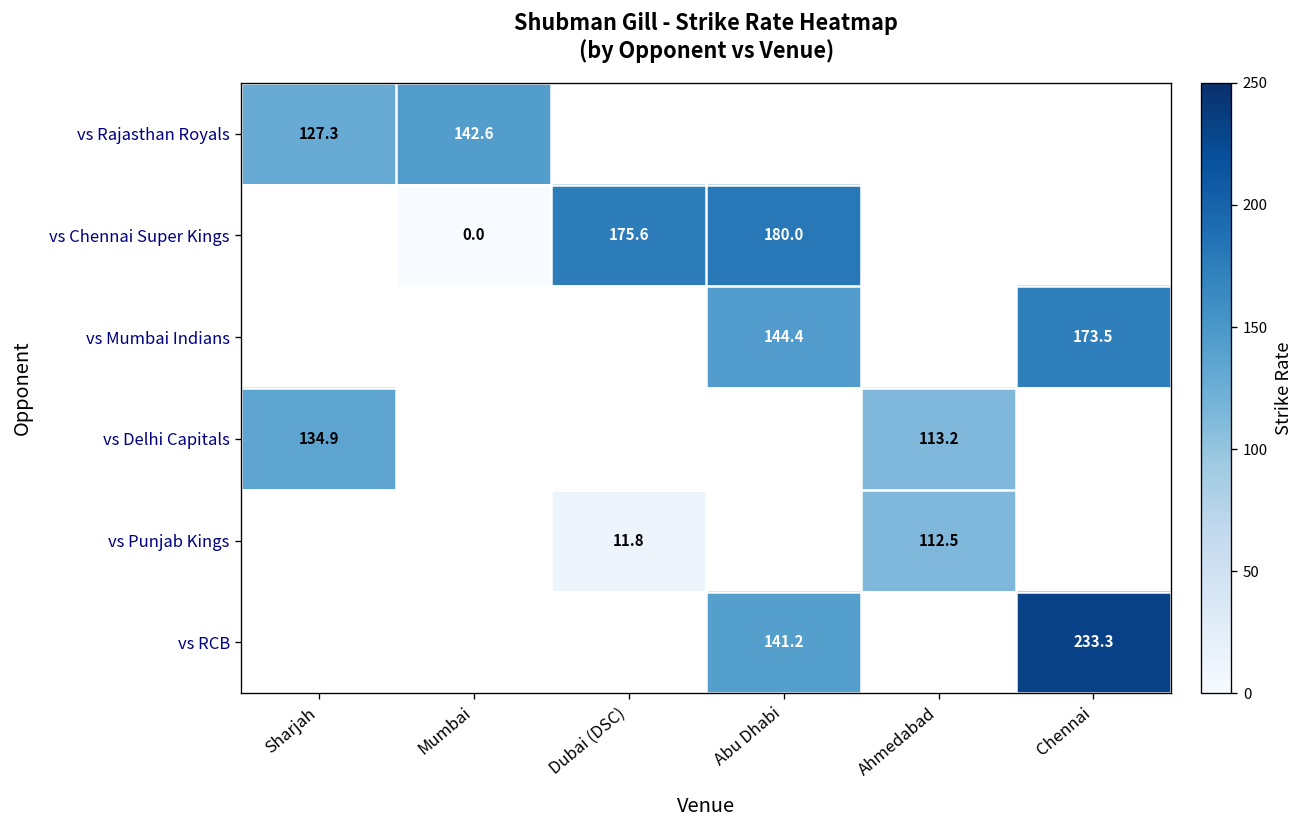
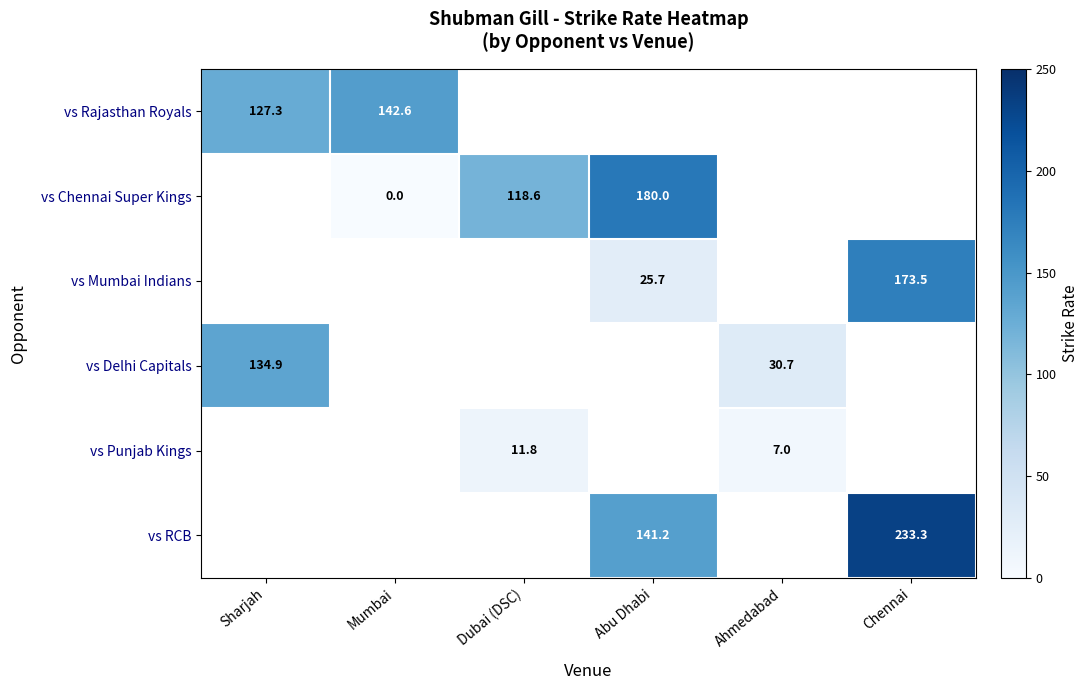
  {
    "vs Rajasthan Royals": {
      "Sharjah": 127.3,
      "Mumbai": 142.6
    },
    "vs Chennai Super Kings": {
      "Mumbai": 0.0,
-     "Dubai (DSC)": 175.6,
+     "Dubai (DSC)": 118.6,
      "Abu Dhabi": 180.0
    },
    "vs Mumbai Indians": {
-     "Abu Dhabi": 144.4,
+     "Abu Dhabi": 25.7,
      "Chennai": 173.5
    },
    "vs Delhi Capitals": {
      "Sharjah": 134.9,
-     "Ahmedabad": 113.2
+     "Ahmedabad": 30.7
    },
    "vs Punjab Kings": {
      "Dubai (DSC)": 11.8,
-     "Ahmedabad": 112.5
+     "Ahmedabad": 7.0
    },
    "vs RCB": {
      "Abu Dhabi": 141.2,
      "Chennai": 233.3
    }
  }
